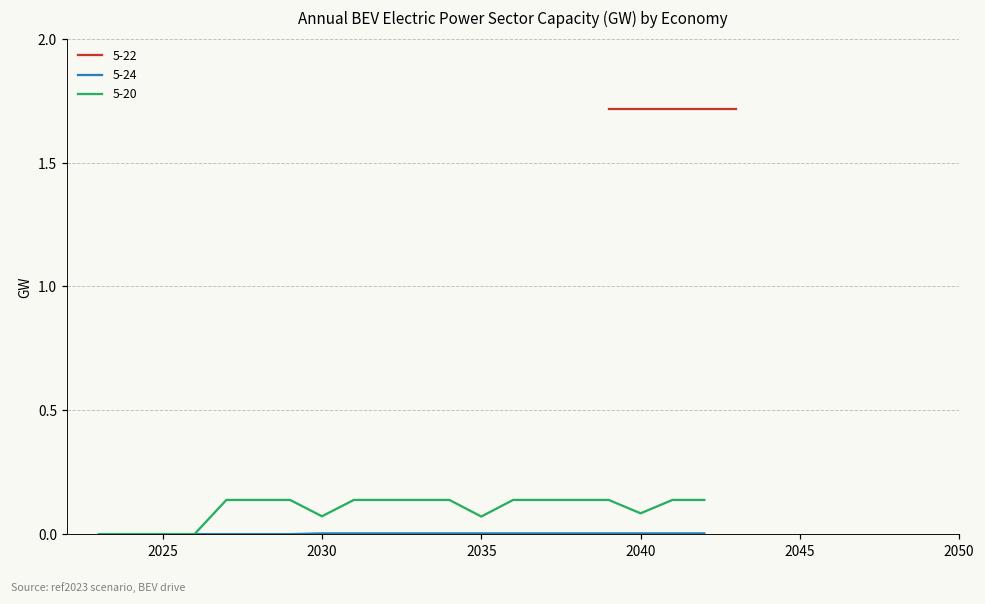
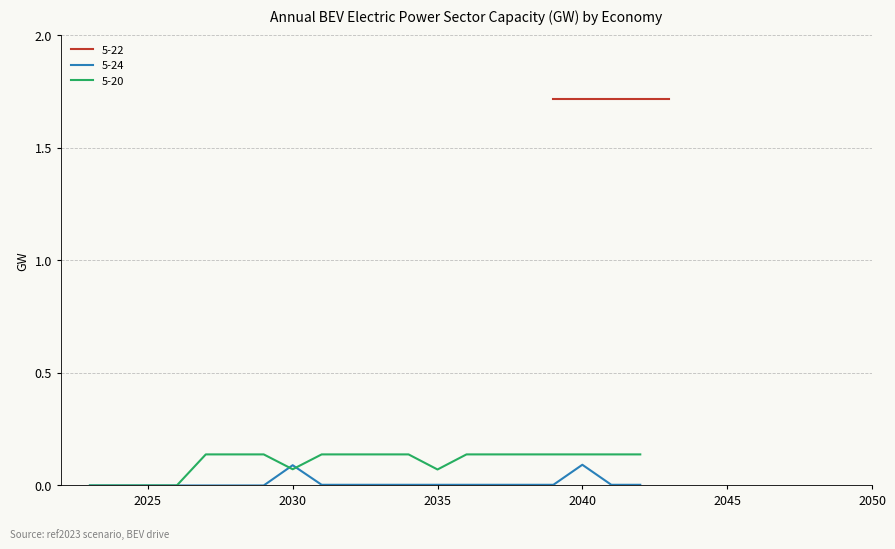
  {
    "5-22": {
      "2040": 1.72
    },
    "5-24": {
-     "2030": 0.00,
+     "2030": 0.09,
      "2035": 0.00,
-     "2040": 0.00
+     "2040": 0.09
    },
    "5-20": {
      "2030": 0.07,
      "2035": 0.07,
-     "2040": 0.08
+     "2040": 0.14
    }
  }
